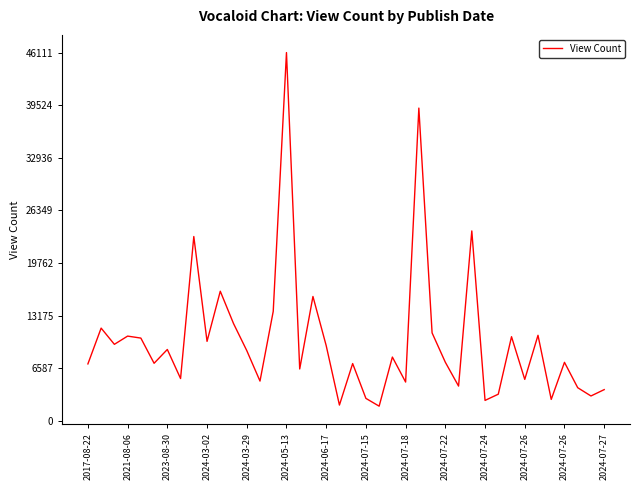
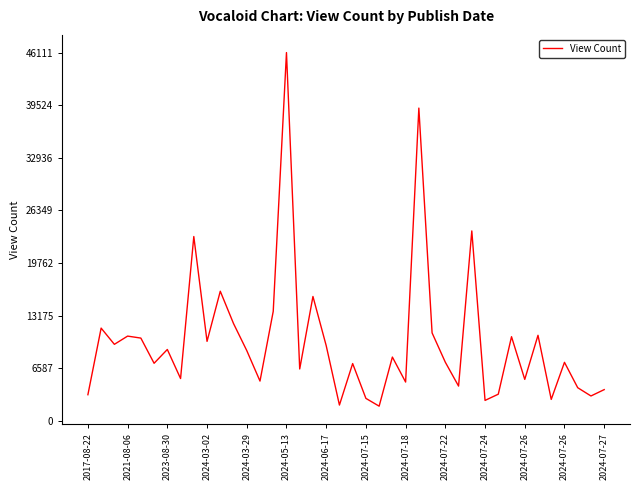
  {
-   "2017-08-22": 7000,
+   "2017-08-22": 3000,
    "2023-08-30": 9000,
    "2024-03-02": 10000
  }
